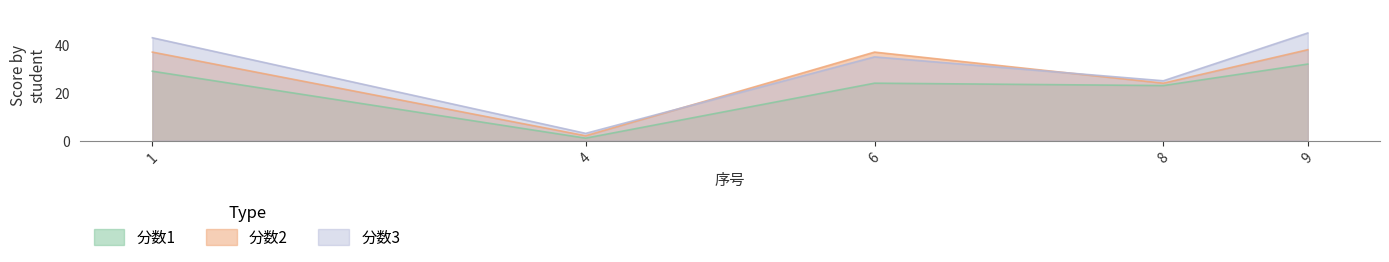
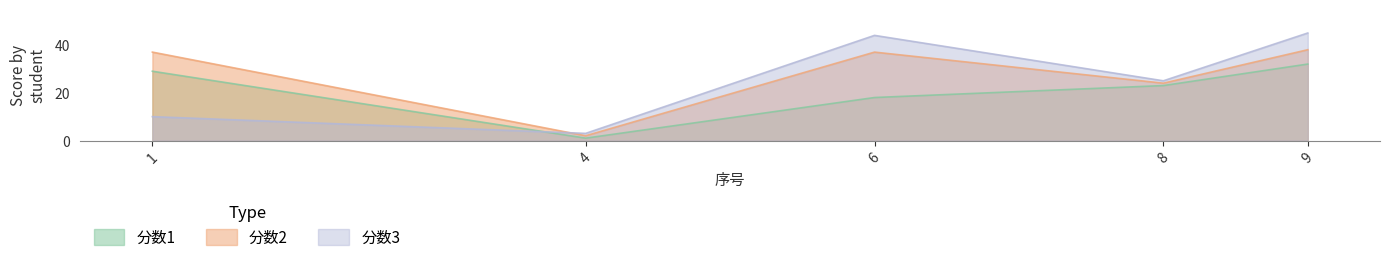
  {
    "分数1": {
      "1": 29,
-     "6": 24,
+     "6": 18,
      "9": 32
    },
    "分数2": {
      "1": 37,
      "6": 37,
      "9": 38
    },
    "分数3": {
-     "1": 43,
-     "6": 35,
+     "1": 10,
+     "6": 44,
      "9": 45
    }
  }
